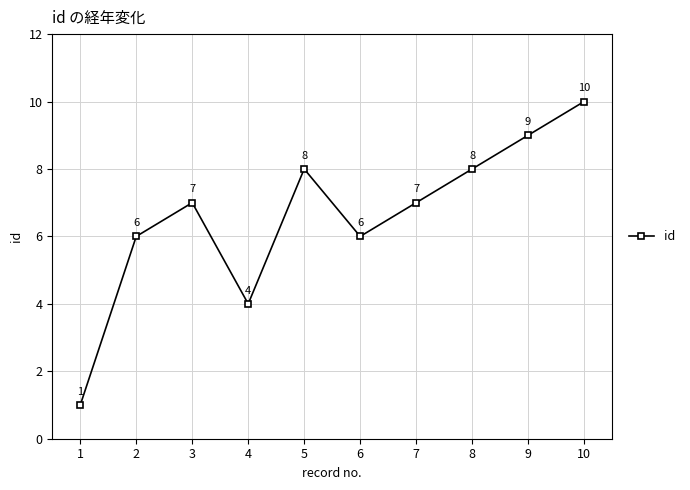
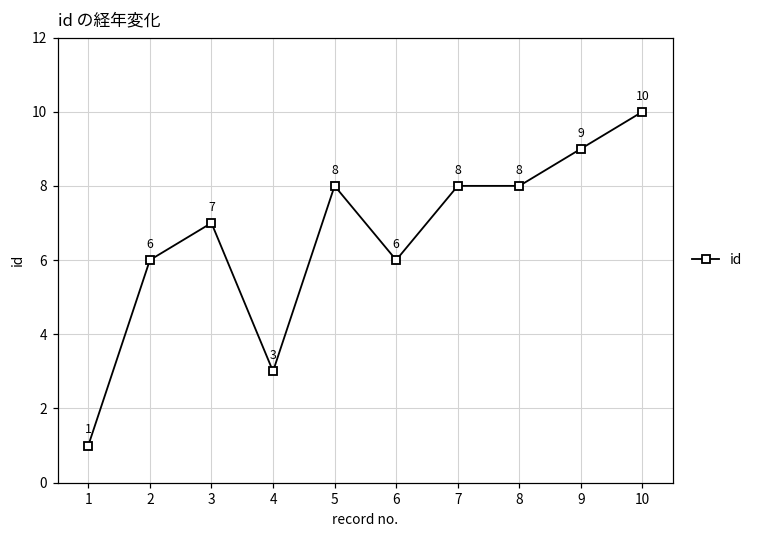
  {
    "1": 1,
    "2": 6,
    "3": 7,
-   "4": 4,
+   "4": 3,
    "5": 8,
    "6": 6,
-   "7": 7,
+   "7": 8,
    "8": 8,
    "9": 9,
    "10": 10
  }
